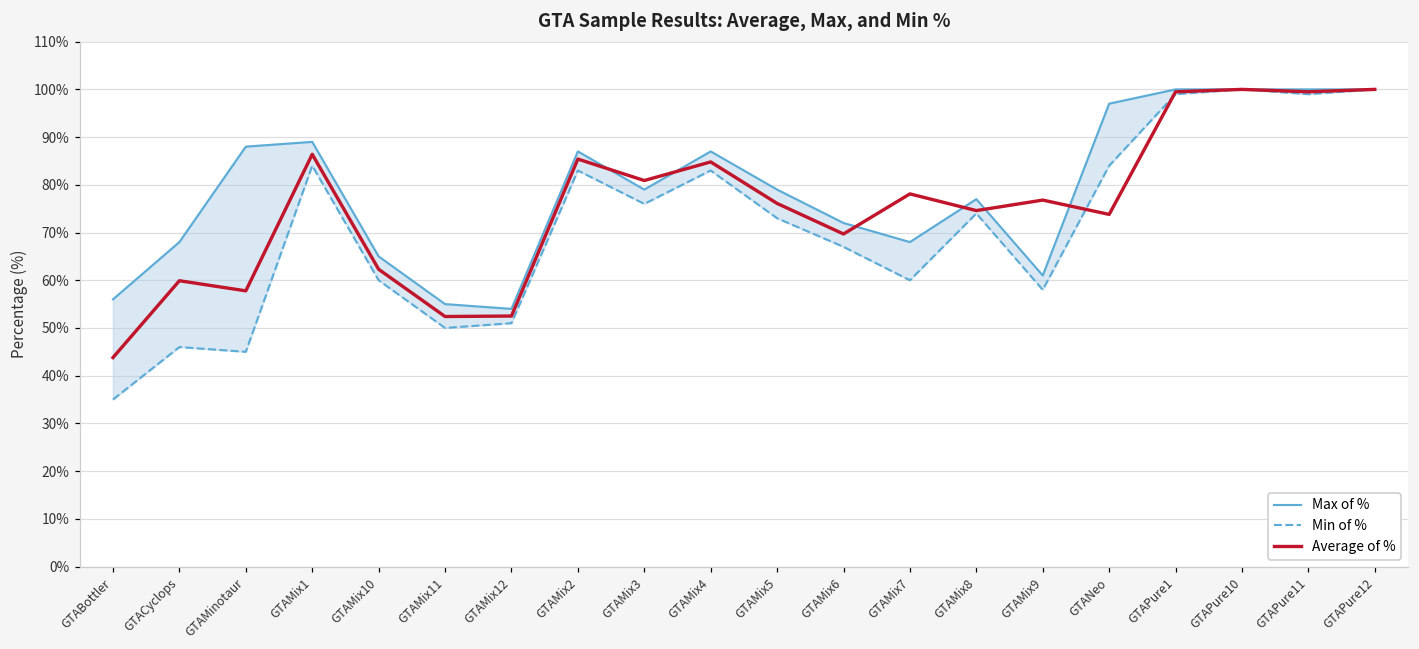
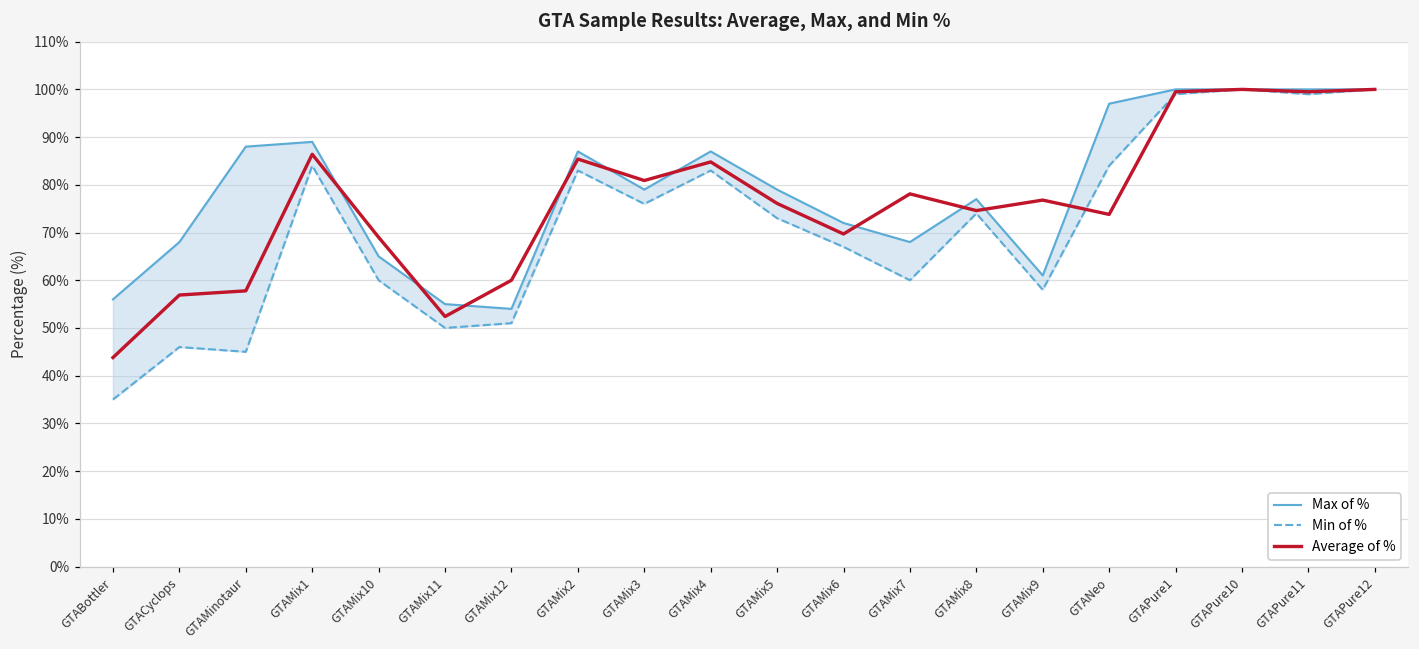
  {
    "Average of %": {
      "GTABottler": "44%",
-     "GTACyclops": "60%",
+     "GTACyclops": "57%",
      "GTAMinotaur": "58%",
      "GTAMix1": "86%",
-     "GTAMix10": "62%",
+     "GTAMix10": "69%",
      "GTAMix11": "52%",
-     "GTAMix12": "53%",
+     "GTAMix12": "60%",
      "GTAMix2": "85%",
      "GTAMix3": "81%",
      "GTAMix4": "85%",
      "GTAMix5": "76%",
      "GTAMix6": "70%",
      "GTAMix7": "78%",
      "GTAMix8": "75%",
      "GTAMix9": "77%",
      "GTANeo": "74%"
    }
  }
